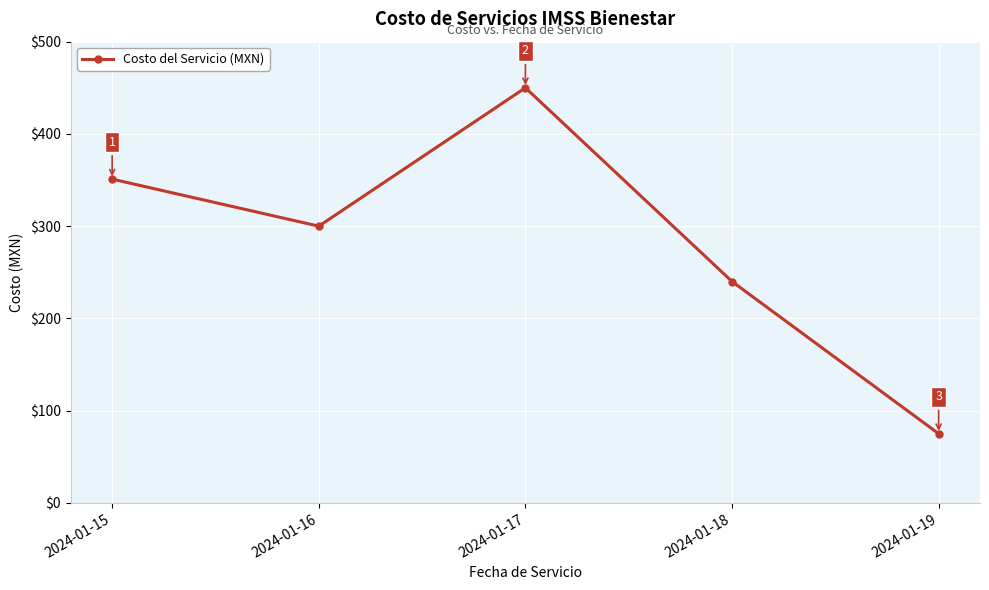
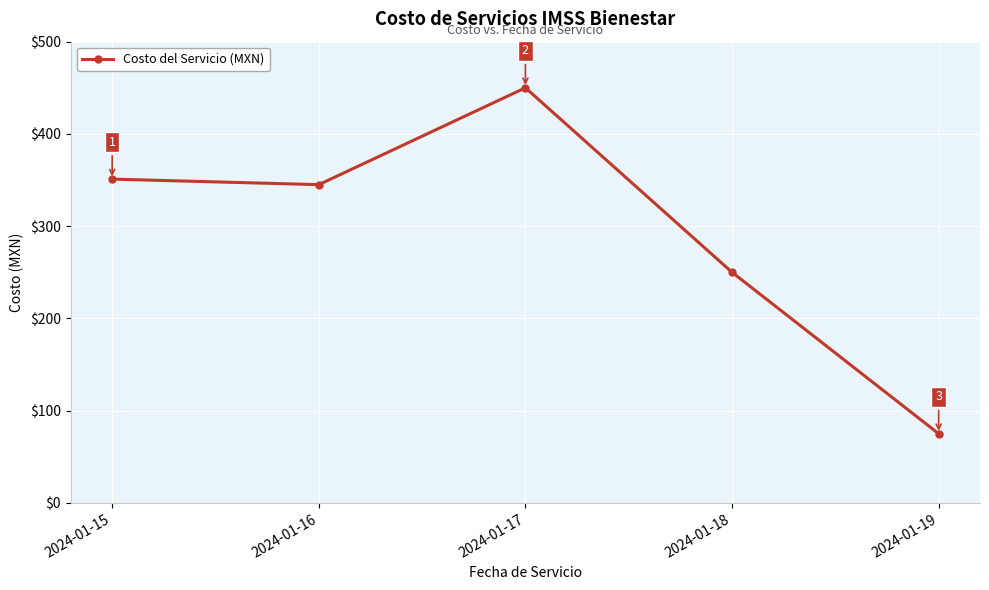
  {
-   "2024-01-16": "$300",
-   "2024-01-18": "$240"
+   "2024-01-16": "$350",
+   "2024-01-18": "$250"
  }
